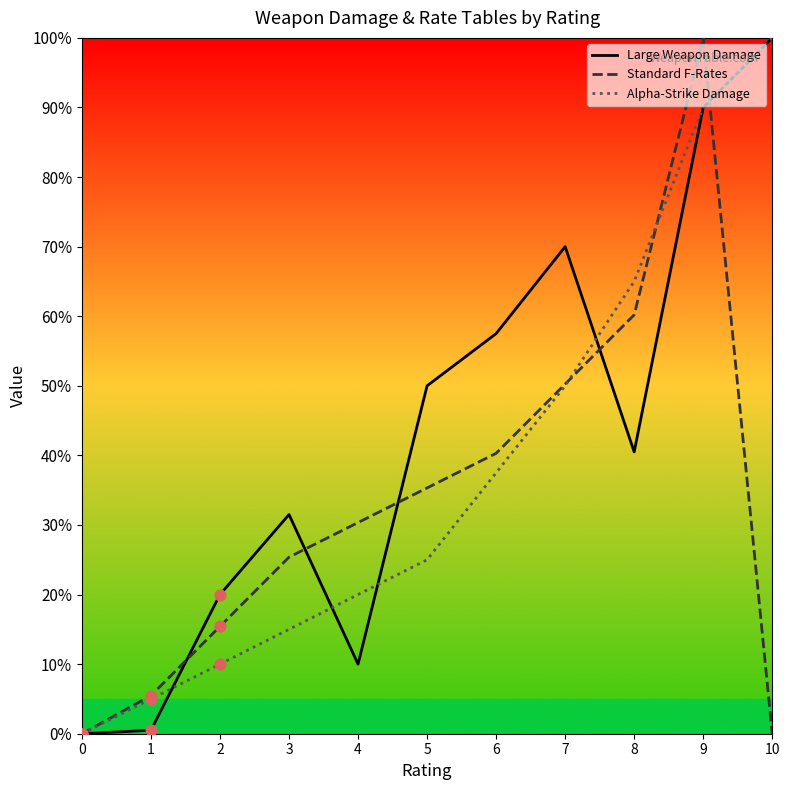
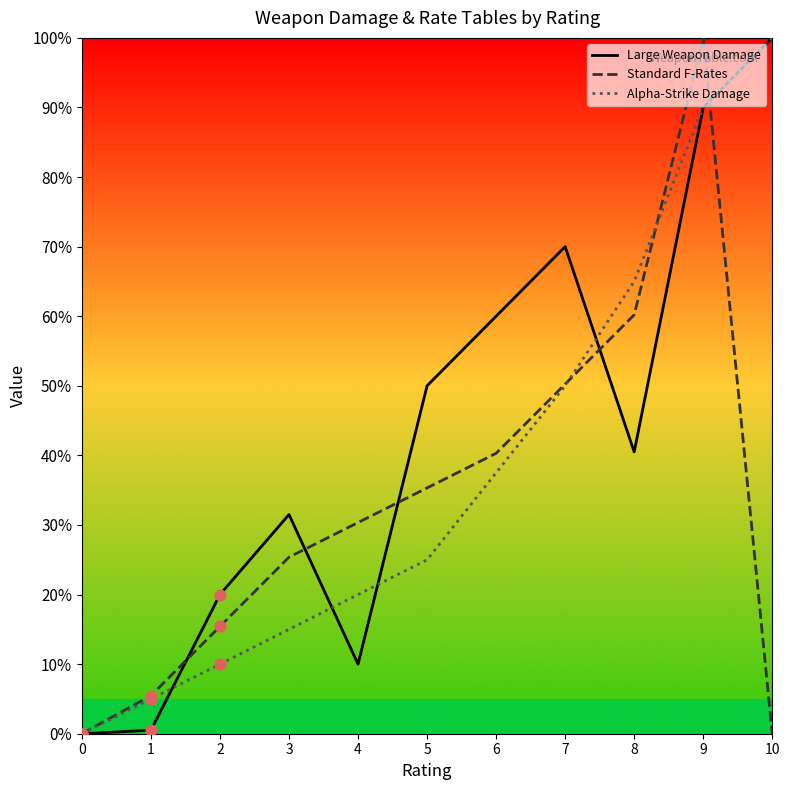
  {
    "Large Weapon Damage": {
      "3": "32%",
      "4": "10%",
      "5": "50%",
-     "6": "57%",
+     "6": "60%",
      "7": "70%",
      "8": "41%"
    }
  }
